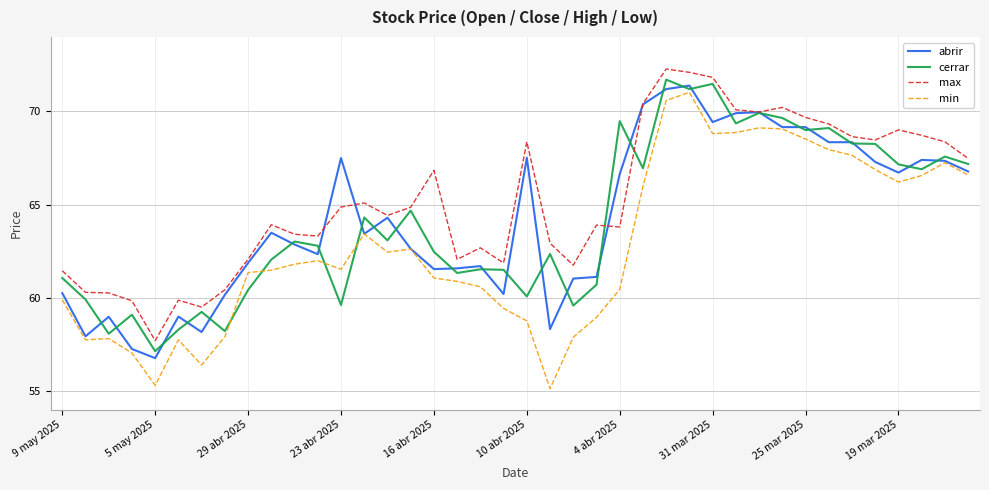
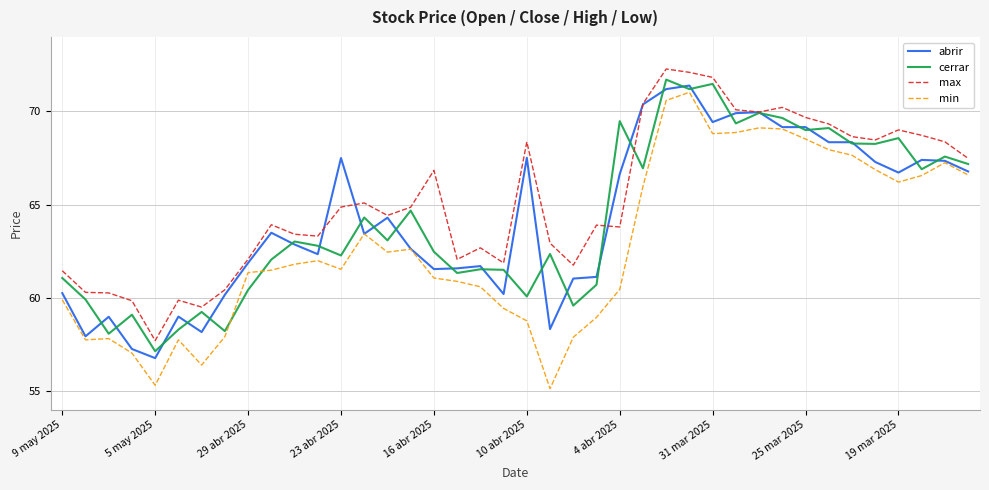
  {
    "abrir": {
      "9 may 2025": 60.3,
      "5 may 2025": 56.8,
      "29 abr 2025": 61.9,
      "23 abr 2025": 67.5,
      "16 abr 2025": 61.5,
      "10 abr 2025": 67.5,
      "4 abr 2025": 66.6,
      "31 mar 2025": 69.4,
      "25 mar 2025": 69.2,
      "19 mar 2025": 66.7
    },
    "cerrar": {
      "9 may 2025": 61.1,
      "5 may 2025": 57.1,
      "29 abr 2025": 60.4,
-     "23 abr 2025": 59.6,
+     "23 abr 2025": 62.3,
      "16 abr 2025": 62.5,
      "10 abr 2025": 60.1,
      "4 abr 2025": 69.5,
      "31 mar 2025": 71.5,
      "25 mar 2025": 69.0,
-     "19 mar 2025": 67.2
+     "19 mar 2025": 68.6
    },
    "max": {
      "9 may 2025": 61.5,
      "5 may 2025": 57.7,
      "29 abr 2025": 62.1,
      "23 abr 2025": 64.9,
      "16 abr 2025": 66.8,
      "10 abr 2025": 68.4,
      "4 abr 2025": 63.8,
      "31 mar 2025": 71.8,
      "25 mar 2025": 69.7,
      "19 mar 2025": 69.0
    },
    "min": {
      "9 may 2025": 59.9,
      "5 may 2025": 55.3,
      "29 abr 2025": 61.4,
      "23 abr 2025": 61.5,
      "16 abr 2025": 61.1,
      "10 abr 2025": 58.8,
      "4 abr 2025": 60.5,
      "31 mar 2025": 68.8,
      "25 mar 2025": 68.5,
      "19 mar 2025": 66.2
    }
  }
